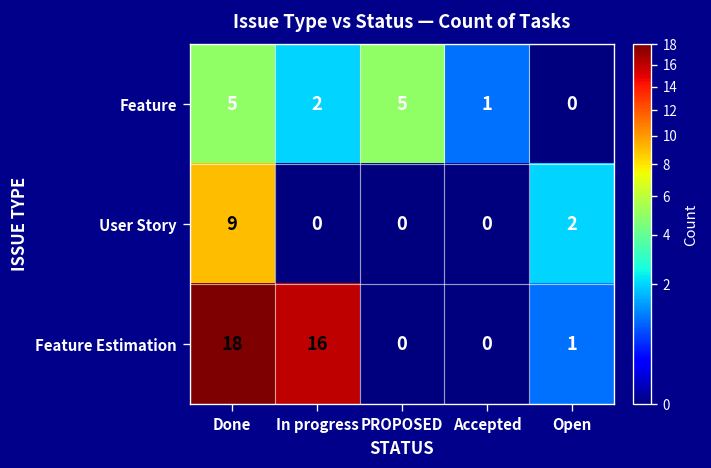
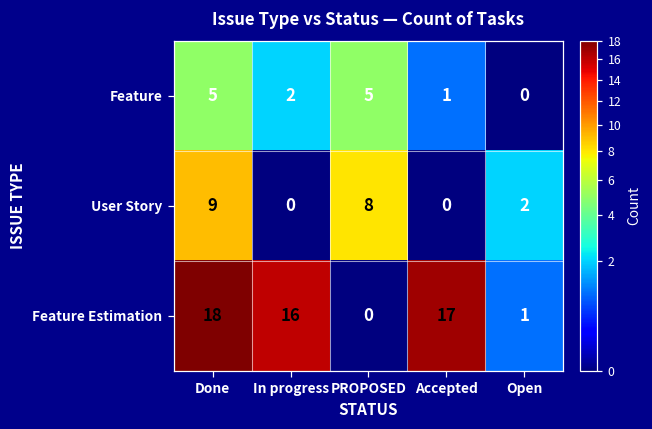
  {
    "Feature": {
      "Done": 5,
      "In progress": 2,
      "PROPOSED": 5,
      "Accepted": 1,
      "Open": 0
    },
    "User Story": {
      "Done": 9,
      "In progress": 0,
-     "PROPOSED": 0,
+     "PROPOSED": 8,
      "Accepted": 0,
      "Open": 2
    },
    "Feature Estimation": {
      "Done": 18,
      "In progress": 16,
      "PROPOSED": 0,
-     "Accepted": 0,
+     "Accepted": 17,
      "Open": 1
    }
  }
